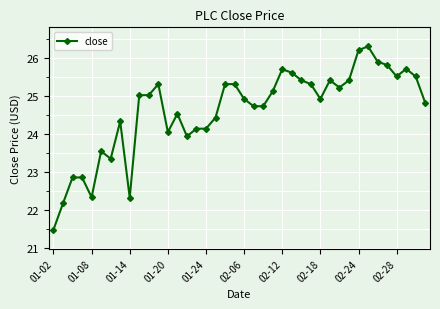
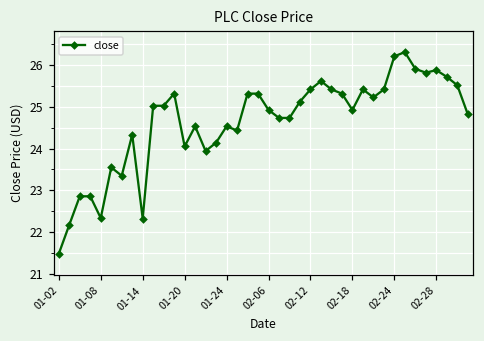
  {
    "01-02": 21.5,
    "01-08": 22.3,
    "01-14": 22.3,
    "01-20": 24.1,
-   "01-24": 24.1,
+   "01-24": 24.5,
    "02-06": 24.9,
-   "02-12": 25.7,
+   "02-12": 25.4,
    "02-18": 24.9,
    "02-24": 26.2,
-   "02-28": 25.5
+   "02-28": 25.9
  }
